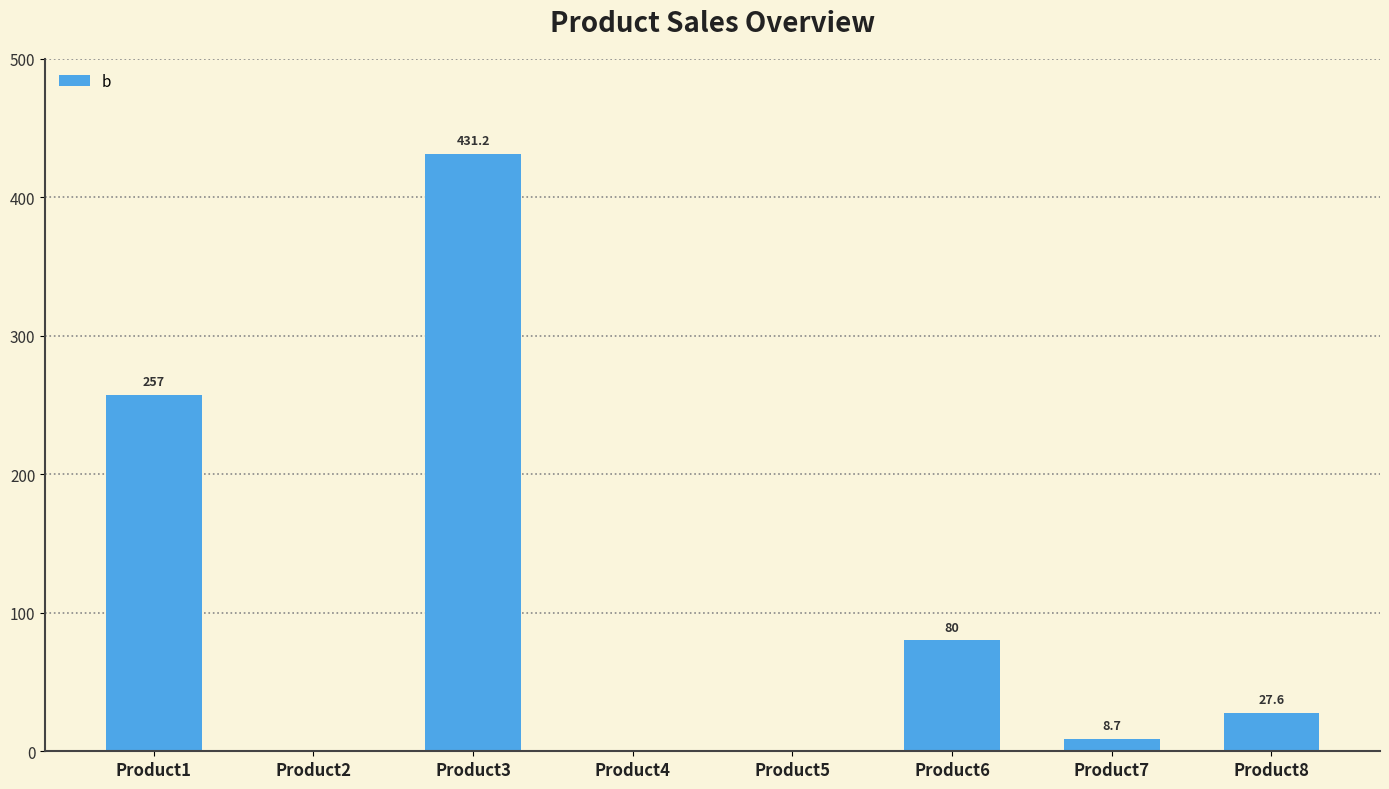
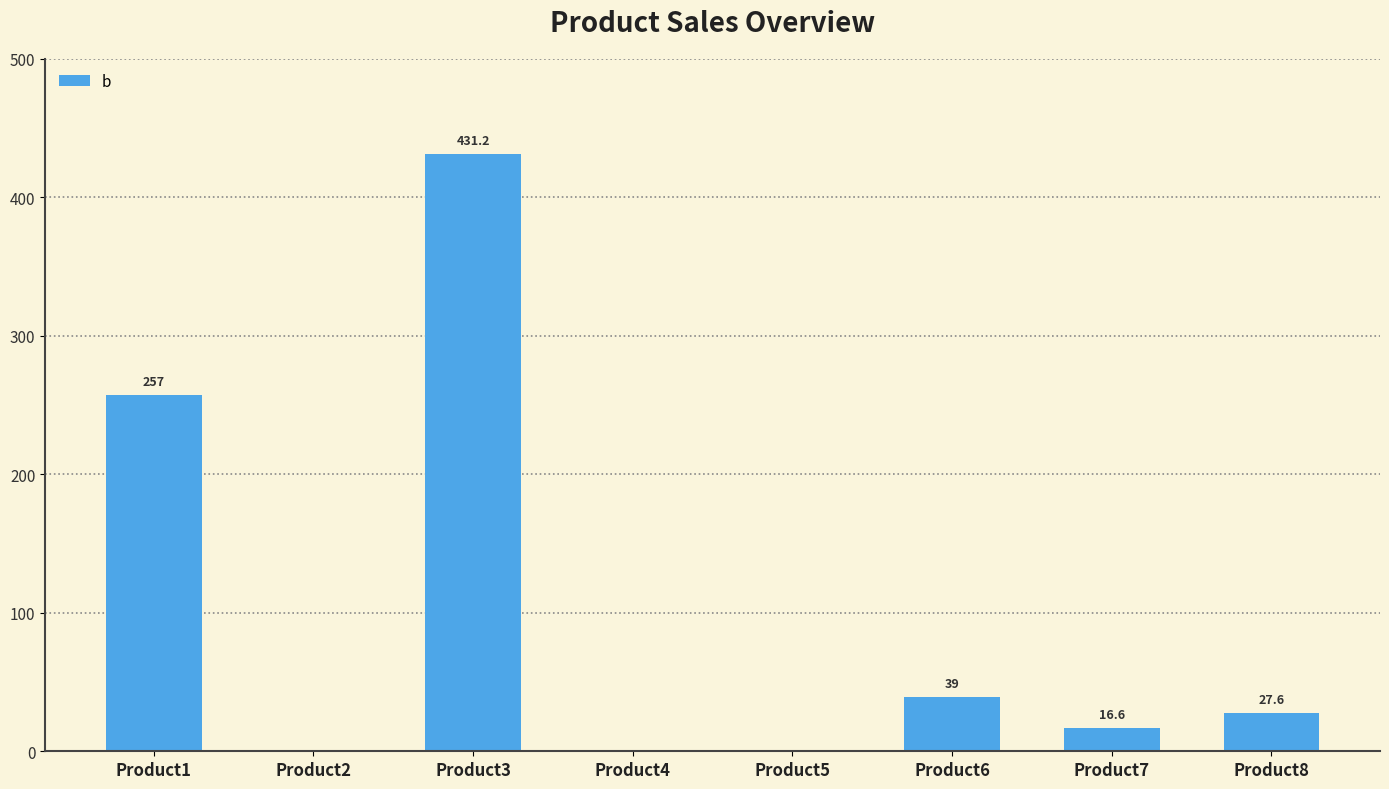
  {
    "Product1": 257,
    "Product3": 431.2,
-   "Product6": 80,
-   "Product7": 8.7,
+   "Product6": 39,
+   "Product7": 16.6,
    "Product8": 27.6
  }
